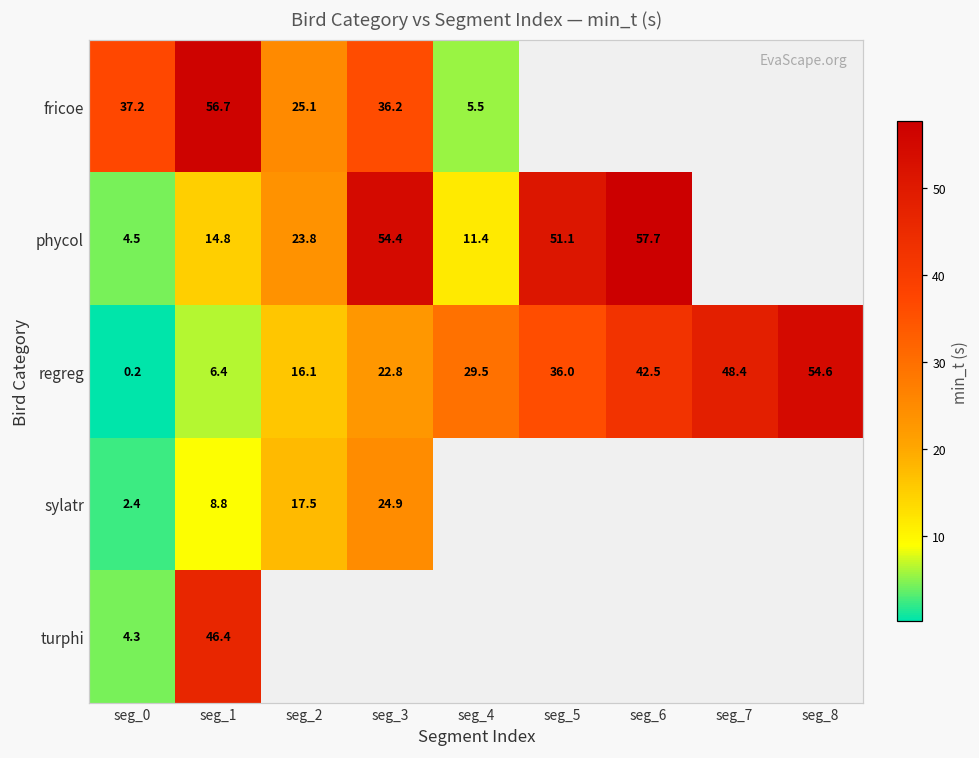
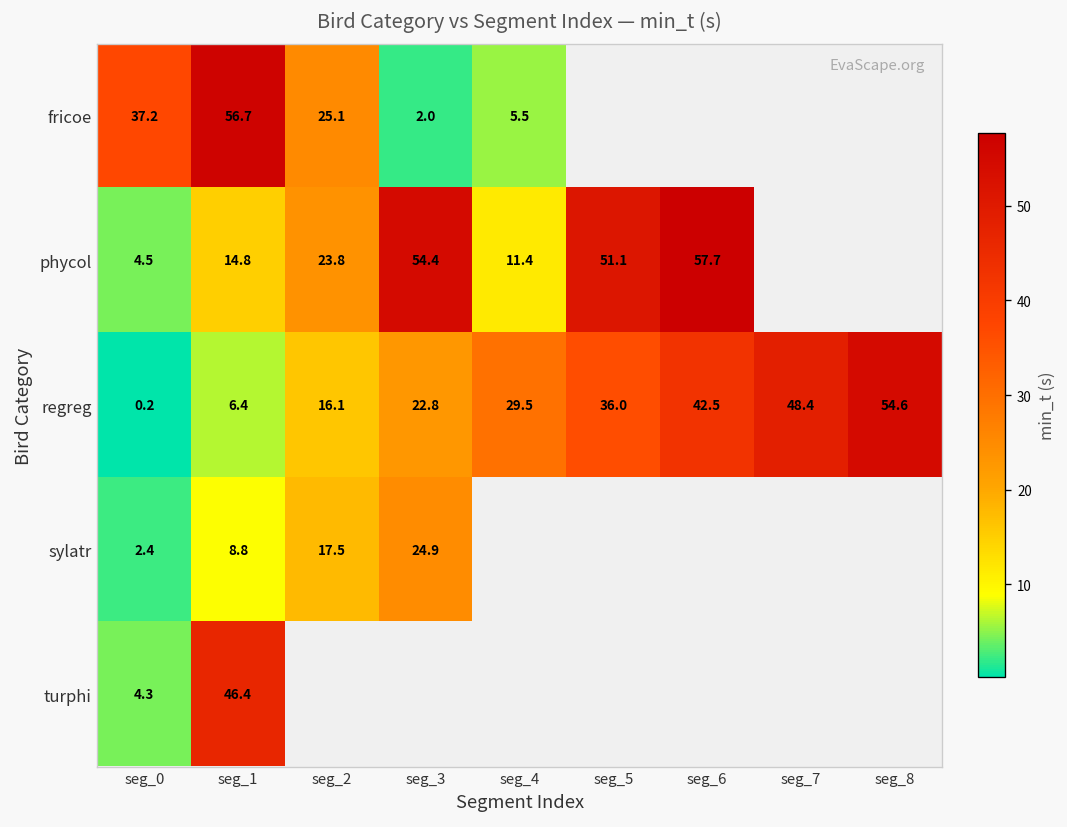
  {
    "fricoe": {
      "seg_0": 37.2,
      "seg_1": 56.7,
      "seg_2": 25.1,
-     "seg_3": 36.2,
+     "seg_3": 2.0,
      "seg_4": 5.5
    },
    "phycol": {
      "seg_0": 4.5,
      "seg_1": 14.8,
      "seg_2": 23.8,
      "seg_3": 54.4,
      "seg_4": 11.4,
      "seg_5": 51.1,
      "seg_6": 57.7
    },
    "regreg": {
      "seg_0": 0.2,
      "seg_1": 6.4,
      "seg_2": 16.1,
      "seg_3": 22.8,
      "seg_4": 29.5,
      "seg_5": 36.0,
      "seg_6": 42.5,
      "seg_7": 48.4,
      "seg_8": 54.6
    },
    "sylatr": {
      "seg_0": 2.4,
      "seg_1": 8.8,
      "seg_2": 17.5,
      "seg_3": 24.9
    },
    "turphi": {
      "seg_0": 4.3,
      "seg_1": 46.4
    }
  }
